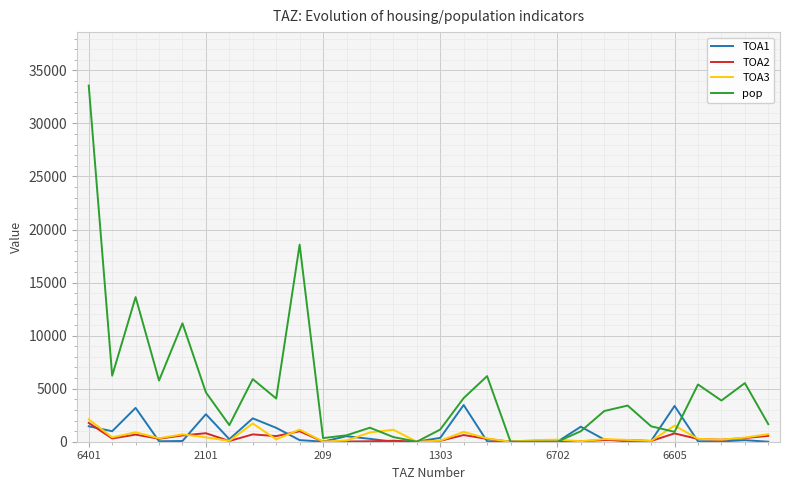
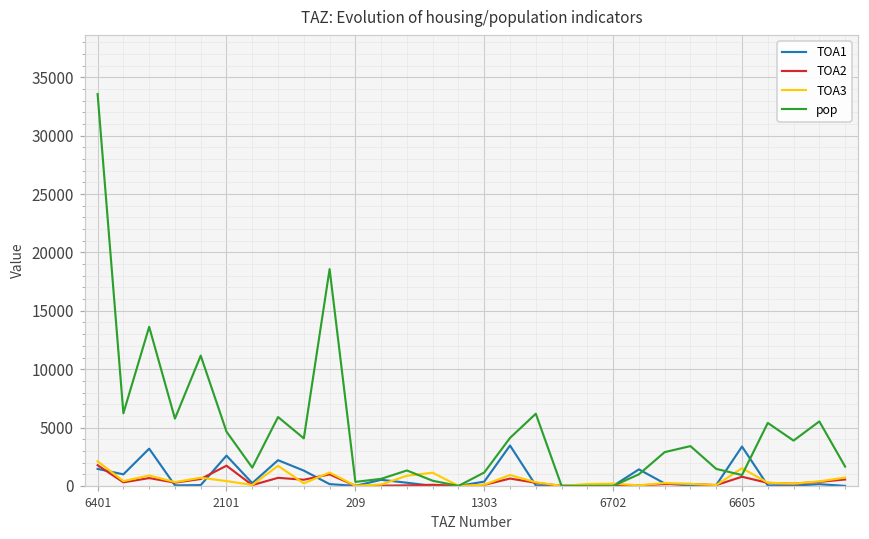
  {
    "TOA1": {
      "6401": 1500,
      "2101": 2600,
      "1303": 400,
      "6605": 3400
    },
    "TOA2": {
      "6401": 1800,
-     "2101": 800
+     "2101": 1700
    },
    "TOA3": {
      "6401": 2100,
      "2101": 400,
      "6605": 1500
    },
    "pop": {
      "6401": 33600,
      "2101": 4600,
      "209": 300,
      "1303": 1100
    }
  }
